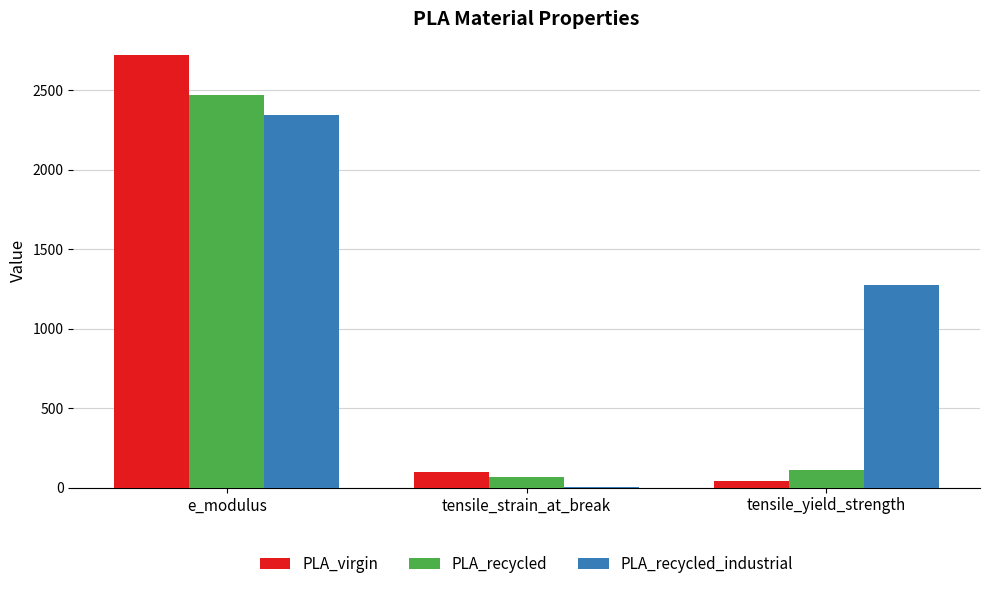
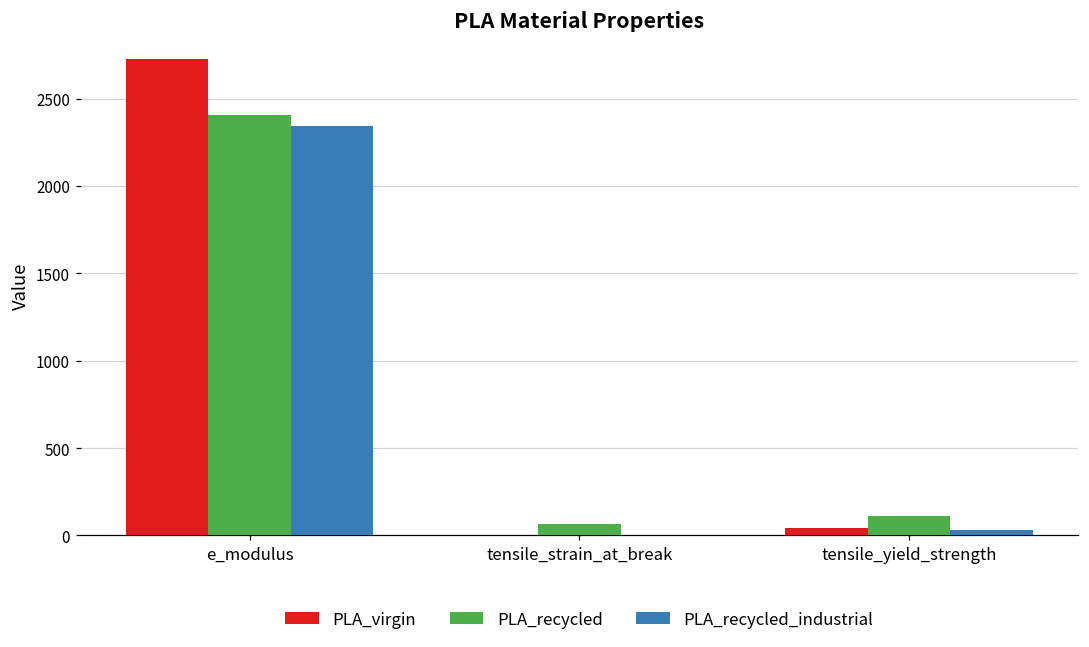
  {
    "PLA_virgin": {
      "e_modulus": 2720,
-     "tensile_strain_at_break": 100,
+     "tensile_strain_at_break": 0,
      "tensile_yield_strength": 40
    },
    "PLA_recycled": {
-     "e_modulus": 2470,
+     "e_modulus": 2400,
      "tensile_strain_at_break": 70,
      "tensile_yield_strength": 110
    },
    "PLA_recycled_industrial": {
      "e_modulus": 2340,
-     "tensile_yield_strength": 1280
+     "tensile_yield_strength": 30
    }
  }
